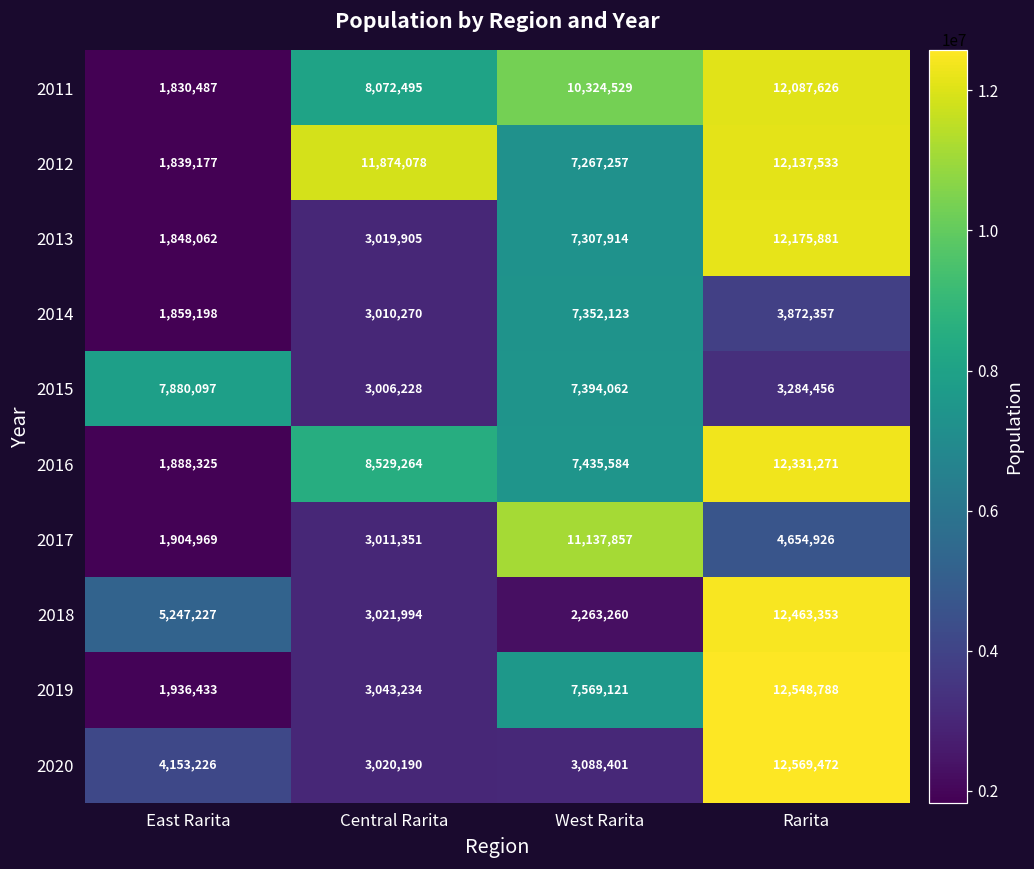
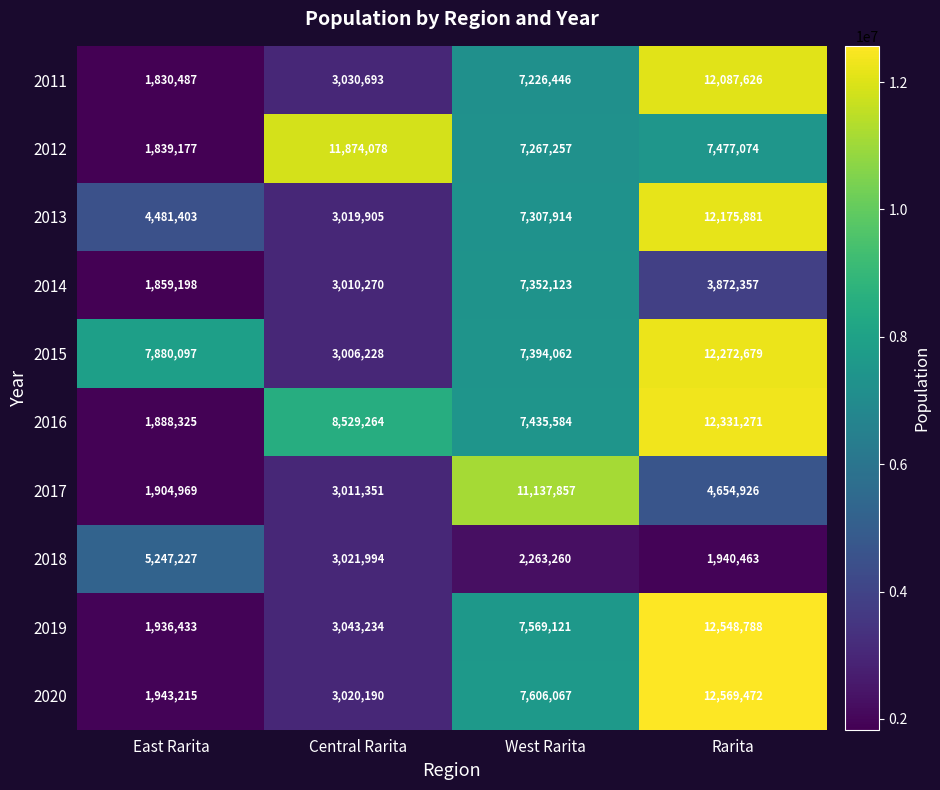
  {
    "2011": {
      "East Rarita": "1,830,487",
-     "Central Rarita": "8,072,495",
-     "West Rarita": "10,324,529",
+     "Central Rarita": "3,030,693",
+     "West Rarita": "7,226,446",
      "Rarita": "12,087,626"
    },
    "2012": {
      "East Rarita": "1,839,177",
      "Central Rarita": "11,874,078",
      "West Rarita": "7,267,257",
-     "Rarita": "12,137,533"
+     "Rarita": "7,477,074"
    },
    "2013": {
-     "East Rarita": "1,848,062",
+     "East Rarita": "4,481,403",
      "Central Rarita": "3,019,905",
      "West Rarita": "7,307,914",
      "Rarita": "12,175,881"
    },
    "2014": {
      "East Rarita": "1,859,198",
      "Central Rarita": "3,010,270",
      "West Rarita": "7,352,123",
      "Rarita": "3,872,357"
    },
    "2015": {
      "East Rarita": "7,880,097",
      "Central Rarita": "3,006,228",
      "West Rarita": "7,394,062",
-     "Rarita": "3,284,456"
+     "Rarita": "12,272,679"
    },
    "2016": {
      "East Rarita": "1,888,325",
      "Central Rarita": "8,529,264",
      "West Rarita": "7,435,584",
      "Rarita": "12,331,271"
    },
    "2017": {
      "East Rarita": "1,904,969",
      "Central Rarita": "3,011,351",
      "West Rarita": "11,137,857",
      "Rarita": "4,654,926"
    },
    "2018": {
      "East Rarita": "5,247,227",
      "Central Rarita": "3,021,994",
      "West Rarita": "2,263,260",
-     "Rarita": "12,463,353"
+     "Rarita": "1,940,463"
    },
    "2019": {
      "East Rarita": "1,936,433",
      "Central Rarita": "3,043,234",
      "West Rarita": "7,569,121",
      "Rarita": "12,548,788"
    },
    "2020": {
-     "East Rarita": "4,153,226",
+     "East Rarita": "1,943,215",
      "Central Rarita": "3,020,190",
-     "West Rarita": "3,088,401",
+     "West Rarita": "7,606,067",
      "Rarita": "12,569,472"
    }
  }
